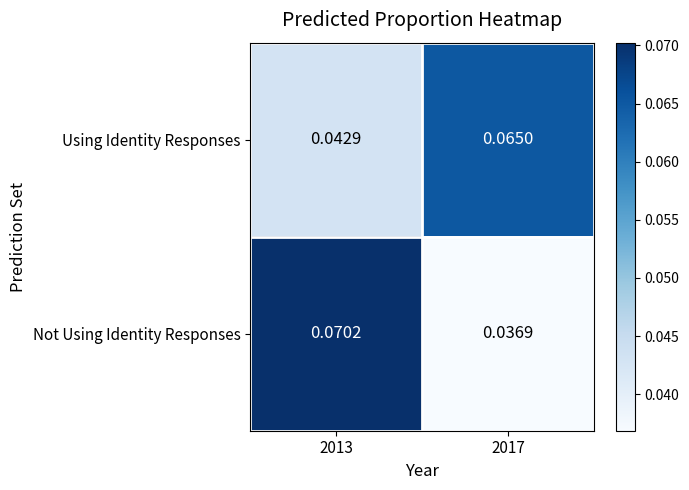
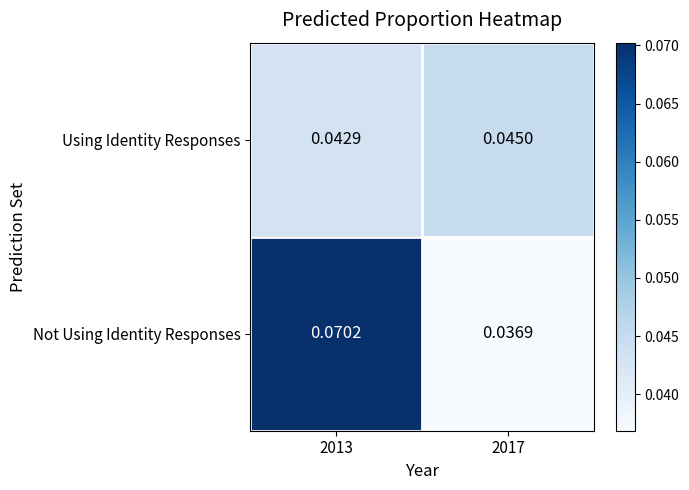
  {
    "Using Identity Responses": {
      "2013": 0.0429,
-     "2017": 0.0650
+     "2017": 0.0450
    },
    "Not Using Identity Responses": {
      "2013": 0.0702,
      "2017": 0.0369
    }
  }
